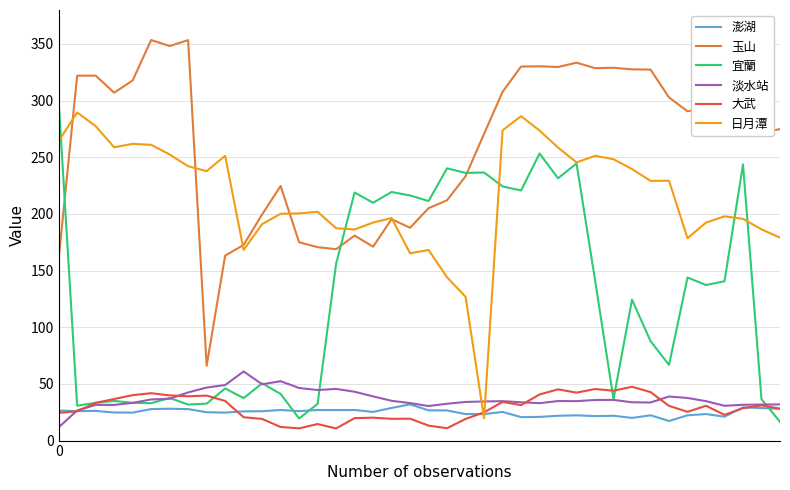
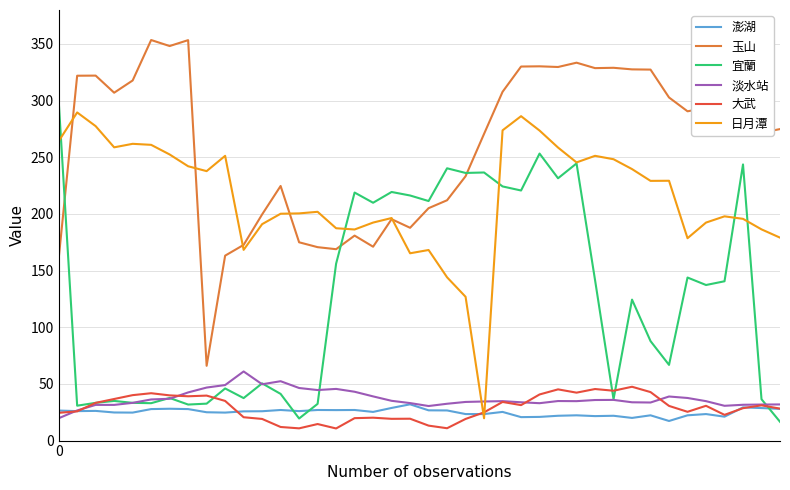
  {
    "宜蘭": {
      "0": 300
    },
    "淡水站": {
-     "0": 12
+     "0": 20
    }
  }
